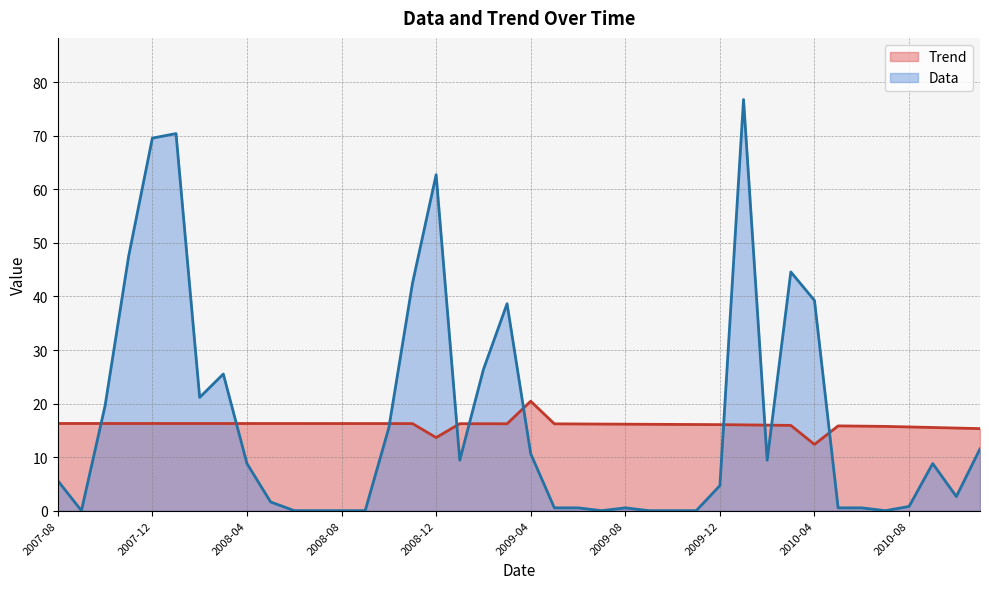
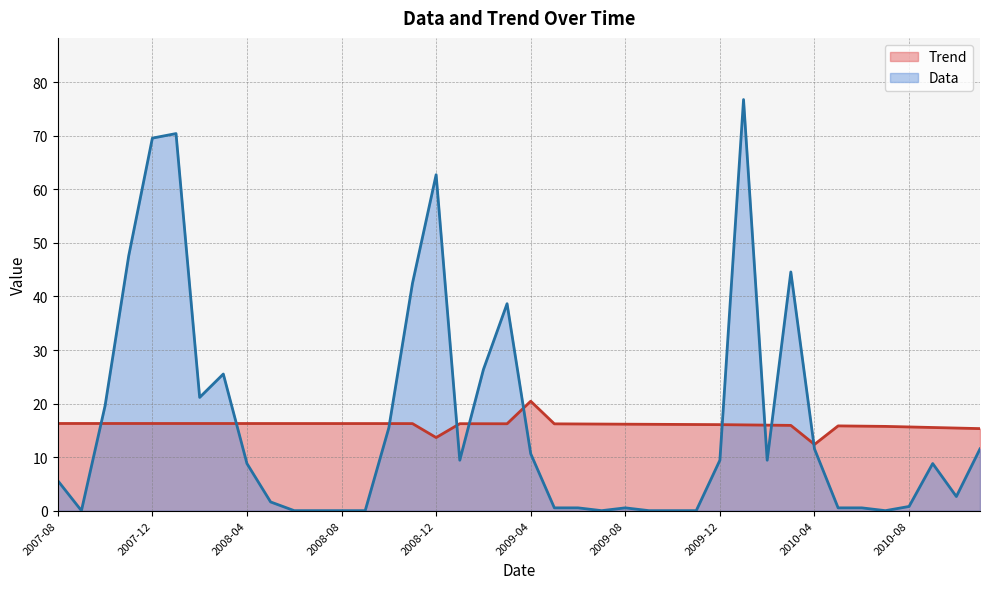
  {
    "Trend": {
      "2007-08": 16,
      "2007-12": 16,
      "2008-04": 16,
      "2008-08": 16,
      "2008-12": 14,
      "2009-04": 20,
      "2009-08": 16,
      "2009-12": 16,
      "2010-04": 12,
      "2010-08": 16
    },
    "Data": {
      "2007-08": 6,
      "2007-12": 70,
      "2008-04": 9,
      "2008-08": 0,
      "2008-12": 63,
      "2009-04": 11,
      "2009-08": 1,
-     "2009-12": 5,
-     "2010-04": 39,
+     "2009-12": 9,
+     "2010-04": 12,
      "2010-08": 1
    }
  }
